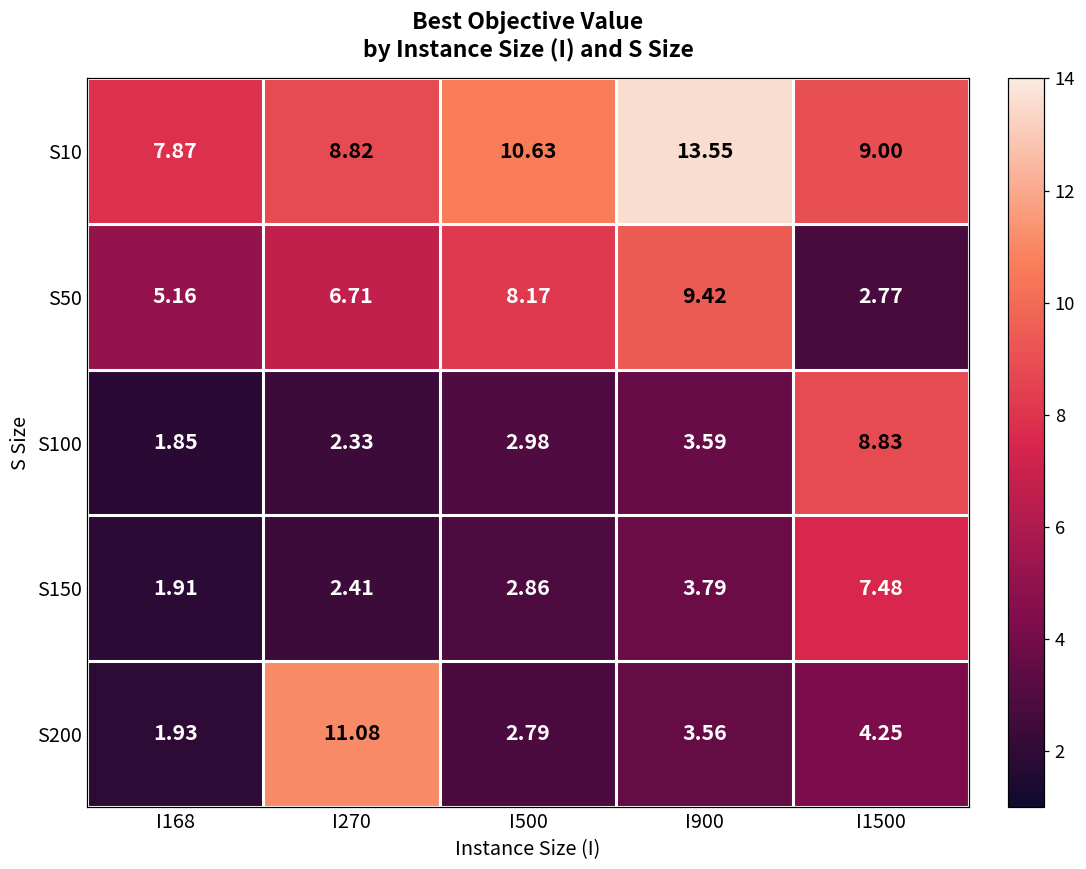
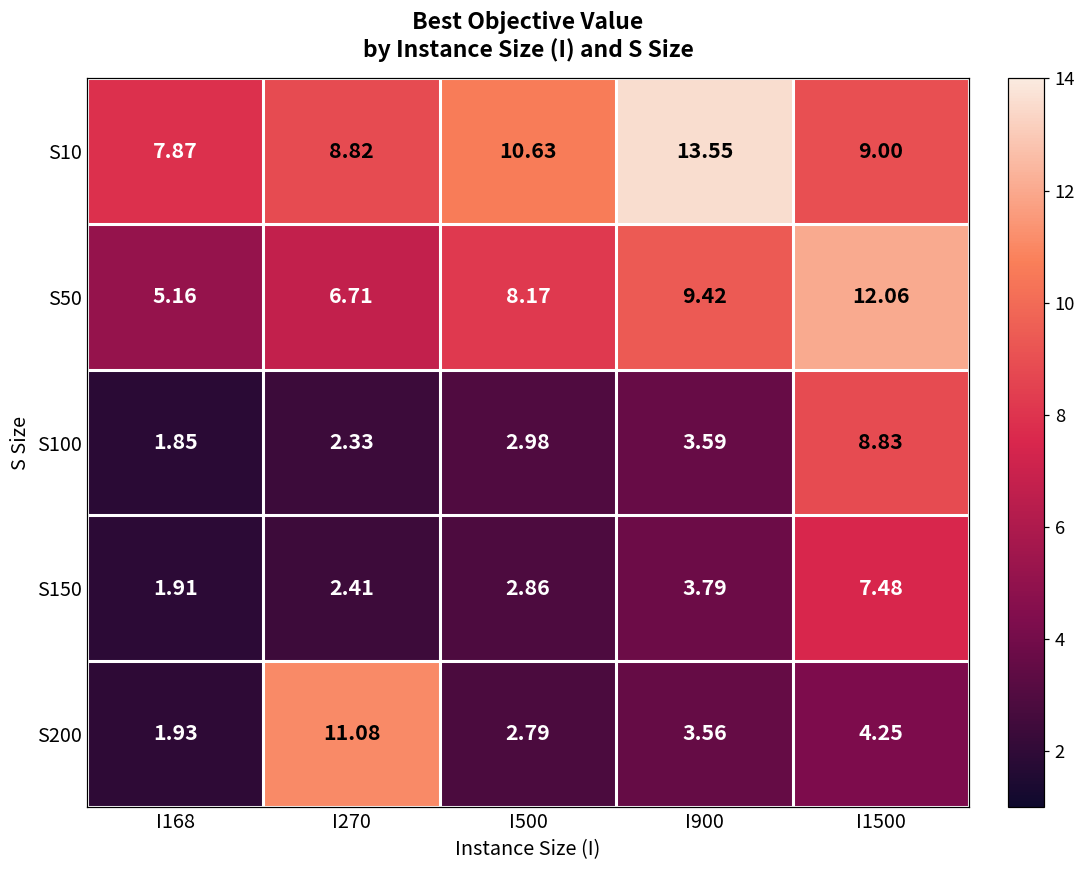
  {
    "S10": {
      "I168": 7.87,
      "I270": 8.82,
      "I500": 10.63,
      "I900": 13.55,
      "I1500": 9.00
    },
    "S50": {
      "I168": 5.16,
      "I270": 6.71,
      "I500": 8.17,
      "I900": 9.42,
-     "I1500": 2.77
+     "I1500": 12.06
    },
    "S100": {
      "I168": 1.85,
      "I270": 2.33,
      "I500": 2.98,
      "I900": 3.59,
      "I1500": 8.83
    },
    "S150": {
      "I168": 1.91,
      "I270": 2.41,
      "I500": 2.86,
      "I900": 3.79,
      "I1500": 7.48
    },
    "S200": {
      "I168": 1.93,
      "I270": 11.08,
      "I500": 2.79,
      "I900": 3.56,
      "I1500": 4.25
    }
  }
